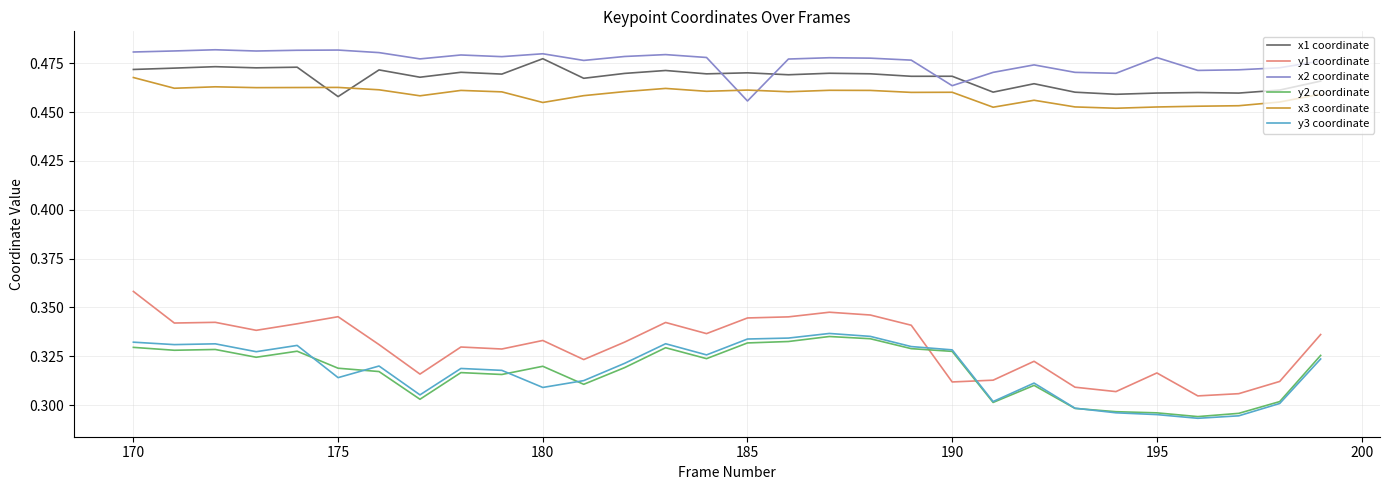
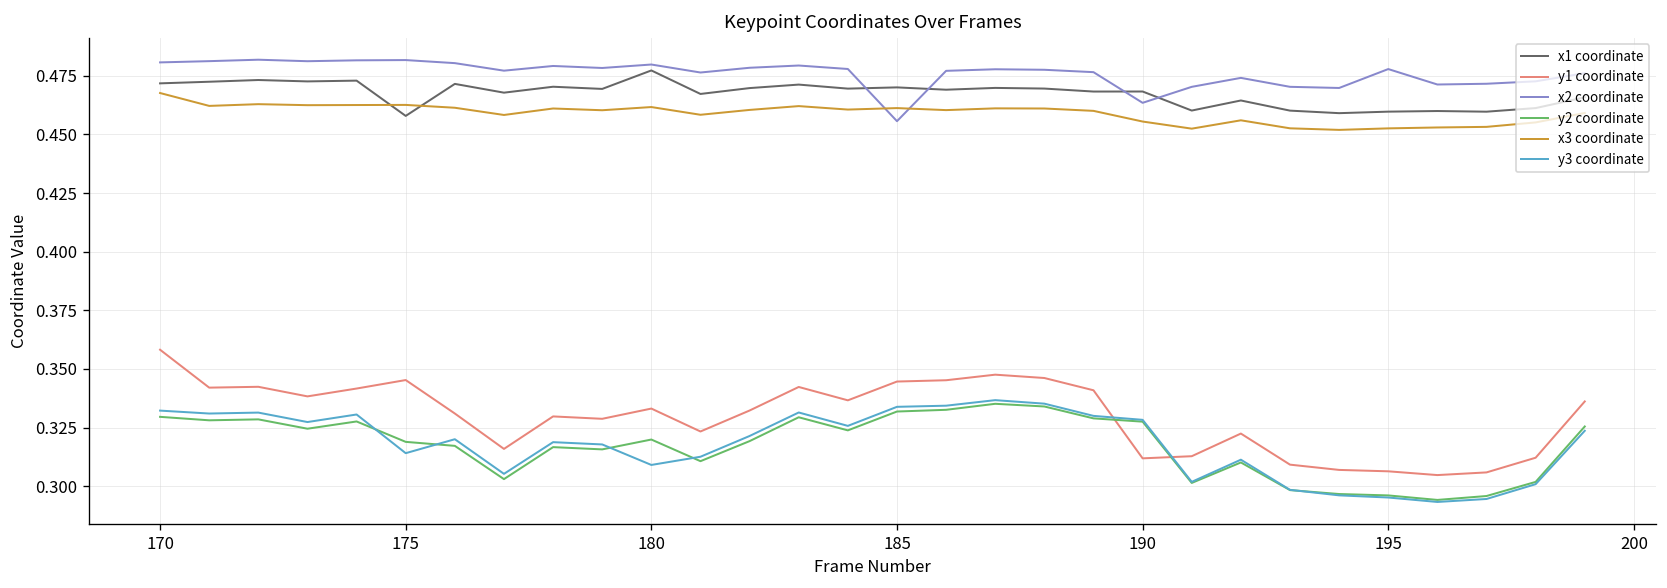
  {
    "x1 coordinate": {
      "170": 0.472,
      "175": 0.458,
      "180": 0.477,
      "185": 0.470,
      "190": 0.468,
      "195": 0.460
    },
    "y1 coordinate": {
      "170": 0.358,
      "175": 0.345,
      "180": 0.333,
      "185": 0.345,
      "190": 0.312,
-     "195": 0.316
+     "195": 0.306
    },
    "x2 coordinate": {
      "170": 0.481,
      "175": 0.482,
      "180": 0.480,
      "185": 0.456,
      "190": 0.464,
      "195": 0.478
    },
    "y2 coordinate": {
      "170": 0.330,
      "175": 0.319,
      "180": 0.320,
      "185": 0.332
    },
    "x3 coordinate": {
      "170": 0.468,
      "175": 0.463,
-     "180": 0.455,
+     "180": 0.462,
      "185": 0.461,
-     "190": 0.460,
+     "190": 0.456,
      "195": 0.453
    },
    "y3 coordinate": {
      "170": 0.332,
      "175": 0.314,
      "180": 0.309,
      "185": 0.334
    }
  }
